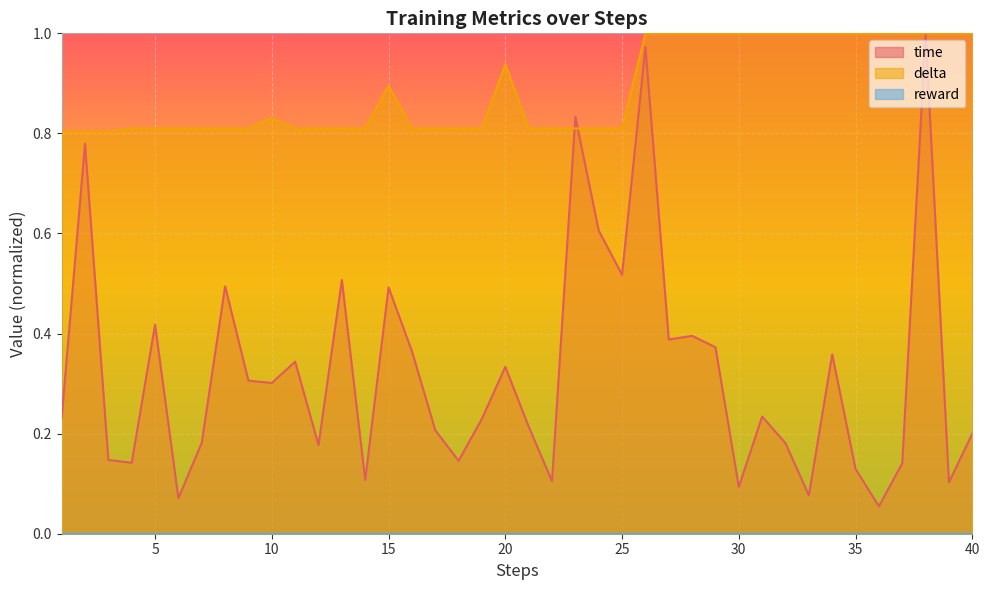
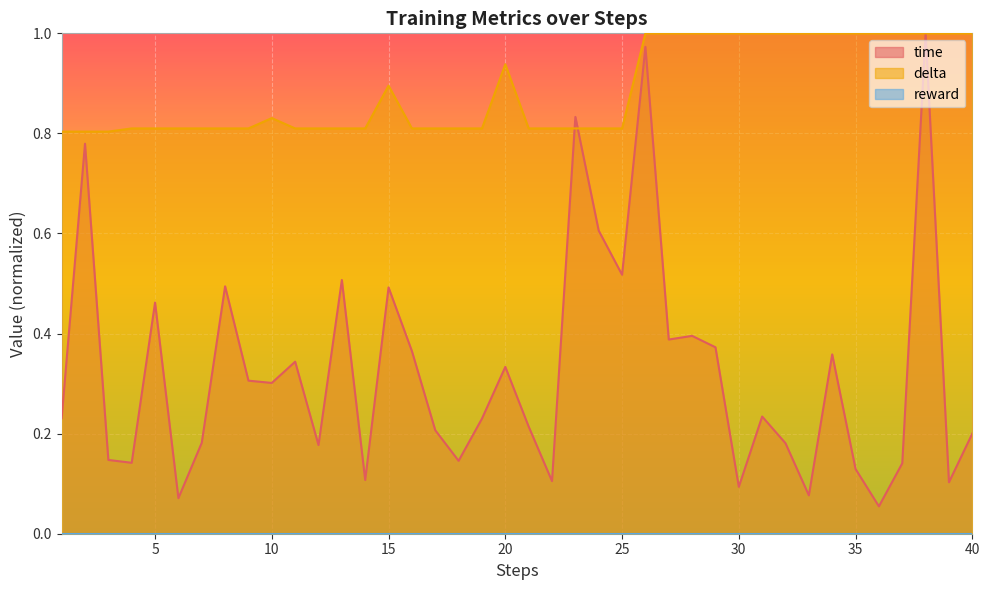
  {
    "time": {
-     "5": 0.42,
+     "5": 0.46,
      "10": 0.30,
      "15": 0.49,
      "20": 0.33,
      "25": 0.52,
      "30": 0.09,
      "35": 0.13,
      "40": 0.20
    },
    "delta": {
      "5": 0.81,
      "10": 0.83,
      "15": 0.90,
      "20": 0.94,
      "25": 0.81,
      "30": 1.00,
      "35": 1.00,
      "40": 1.00
    },
    "reward": {
      "5": 0.00,
      "10": 0.00,
      "15": 0.00,
      "20": 0.00,
      "25": 0.00,
      "30": 0.00,
      "35": 0.00,
      "40": 0.00
    }
  }
